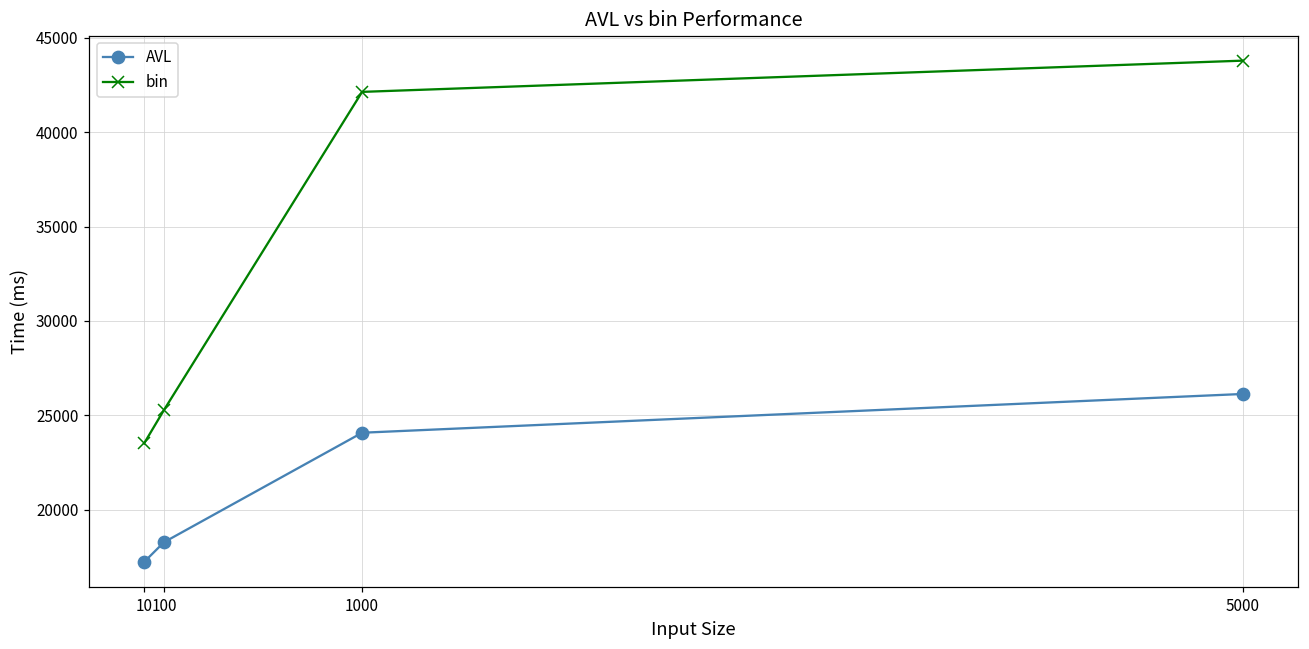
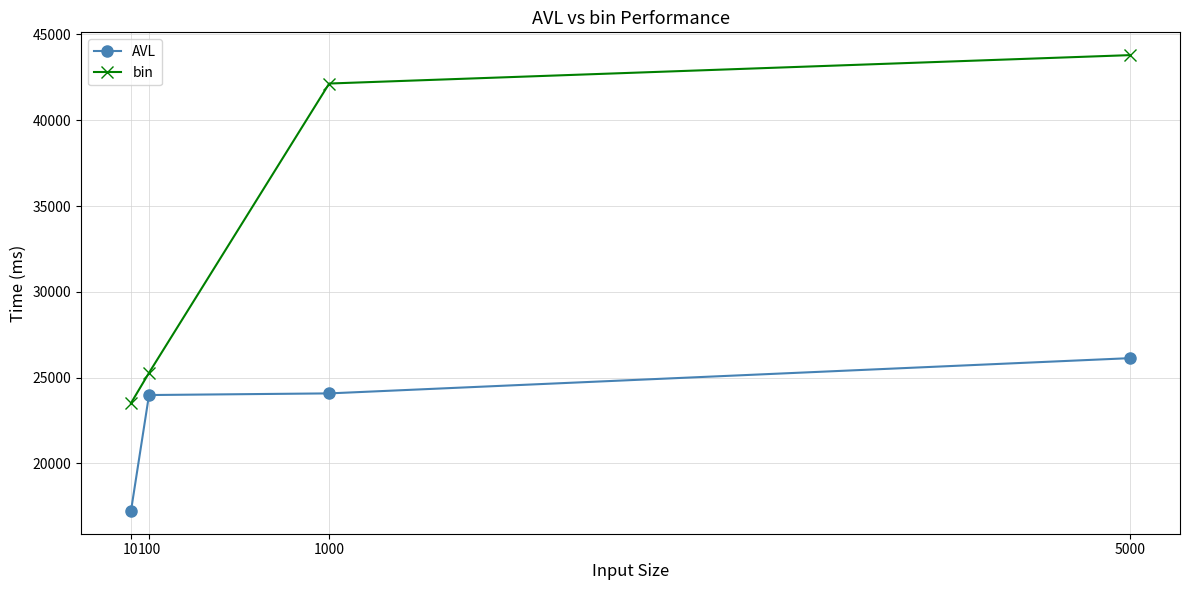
  {
    "AVL": {
      "10": 17200,
-     "100": 18300,
+     "100": 24000,
      "1000": 24100,
      "5000": 26100
    },
    "bin": {
      "10": 23500,
      "100": 25300,
      "1000": 42100,
      "5000": 43800
    }
  }
